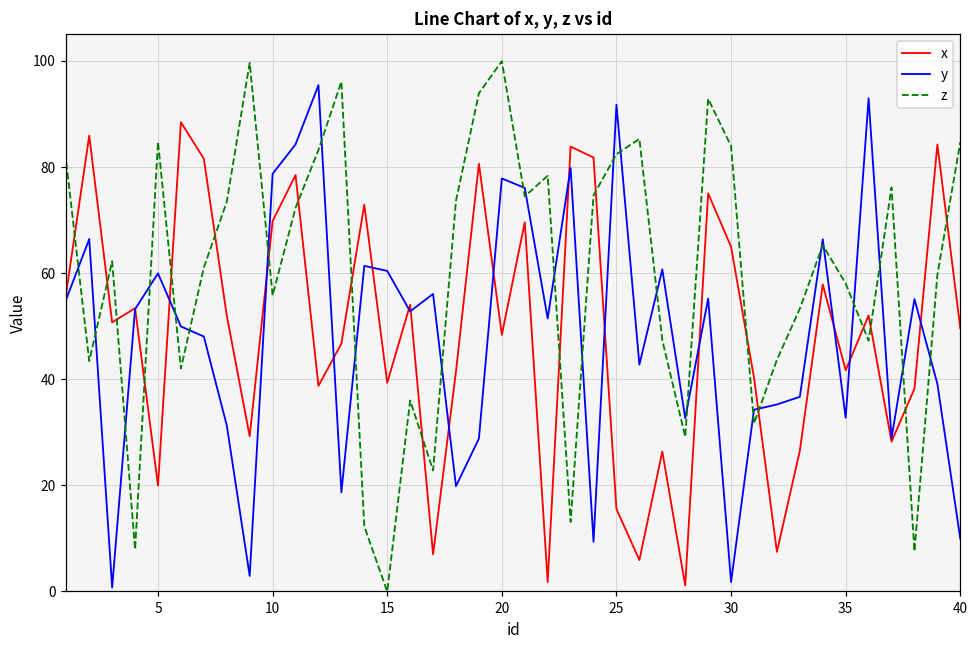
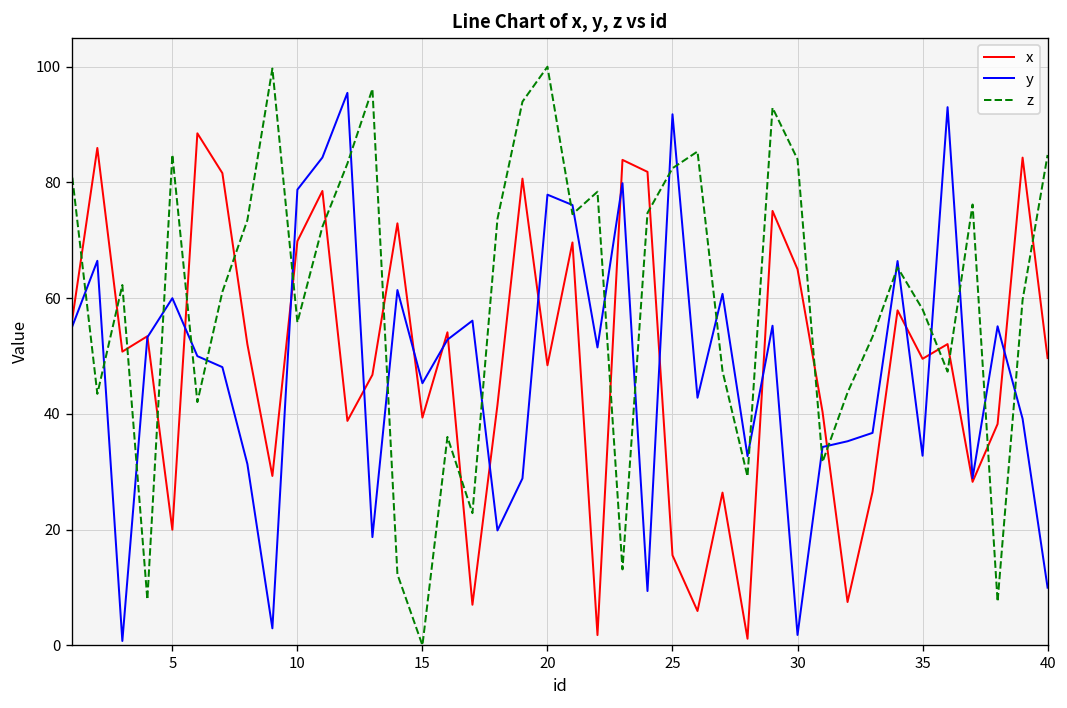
  {
    "x": {
      "5": 20,
      "10": 70,
      "15": 39,
      "20": 48,
      "25": 16,
      "30": 65,
-     "35": 42,
+     "35": 50,
      "40": 50
    },
    "y": {
      "5": 60,
      "10": 79,
-     "15": 60,
+     "15": 45,
      "20": 78,
      "25": 92,
      "30": 2,
      "35": 33,
      "40": 10
    },
    "z": {
      "5": 85,
      "10": 56,
      "15": 0,
      "20": 100,
      "25": 82,
      "30": 84,
      "35": 58,
      "40": 85
    }
  }
